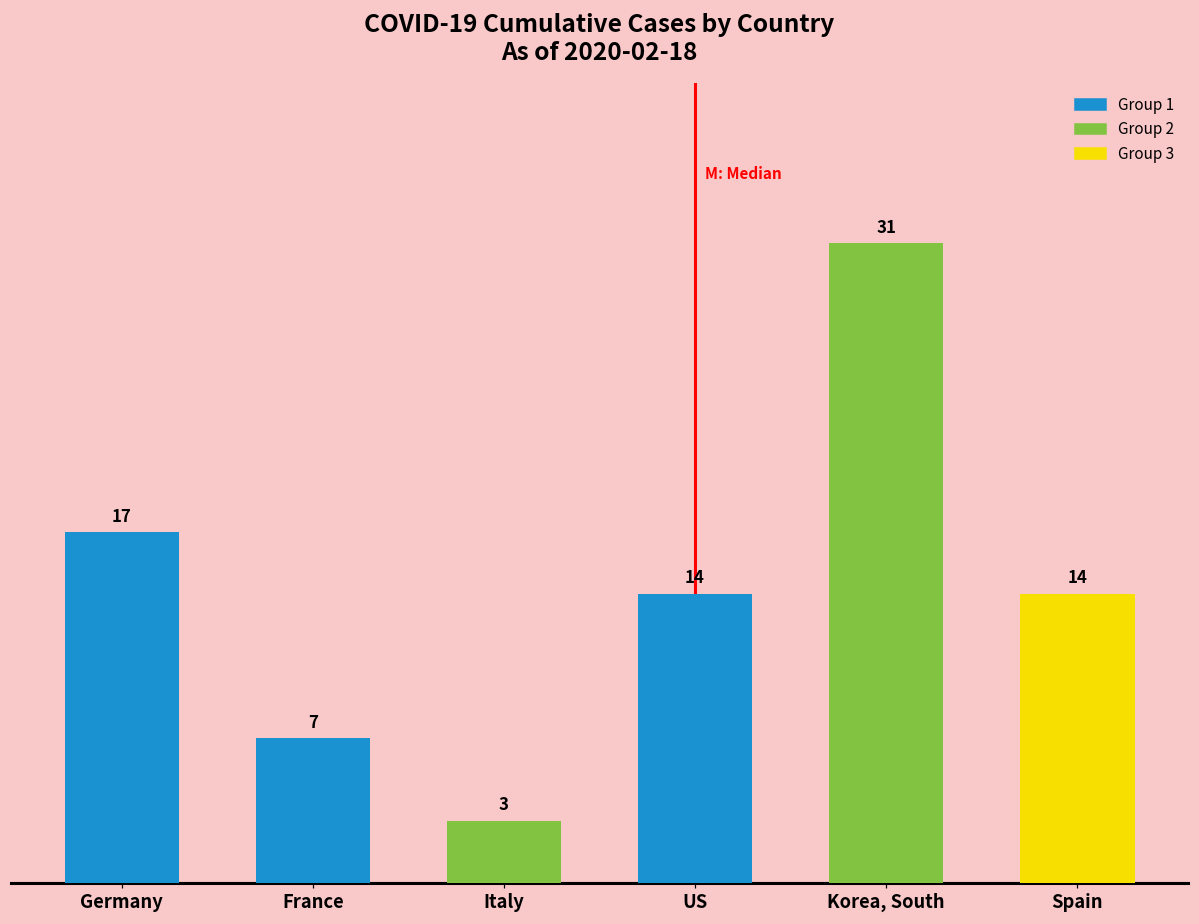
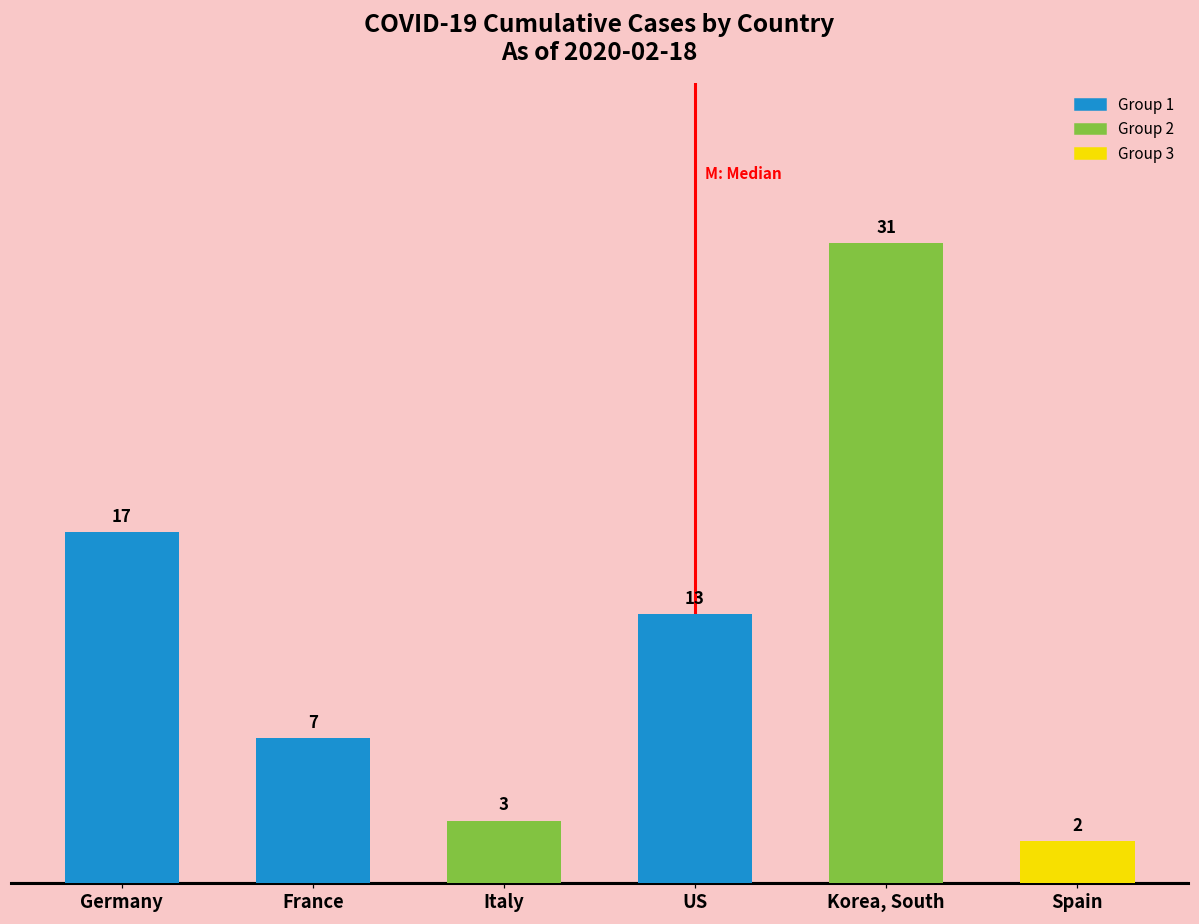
  {
    "Germany": 17,
    "France": 7,
    "Italy": 3,
-   "US": 14,
+   "US": 13,
    "Korea, South": 31,
-   "Spain": 14
+   "Spain": 2
  }
